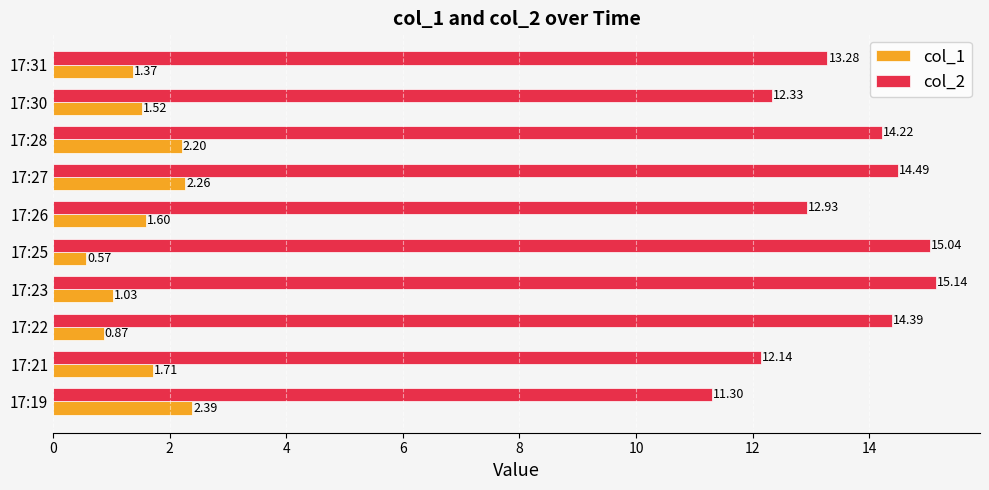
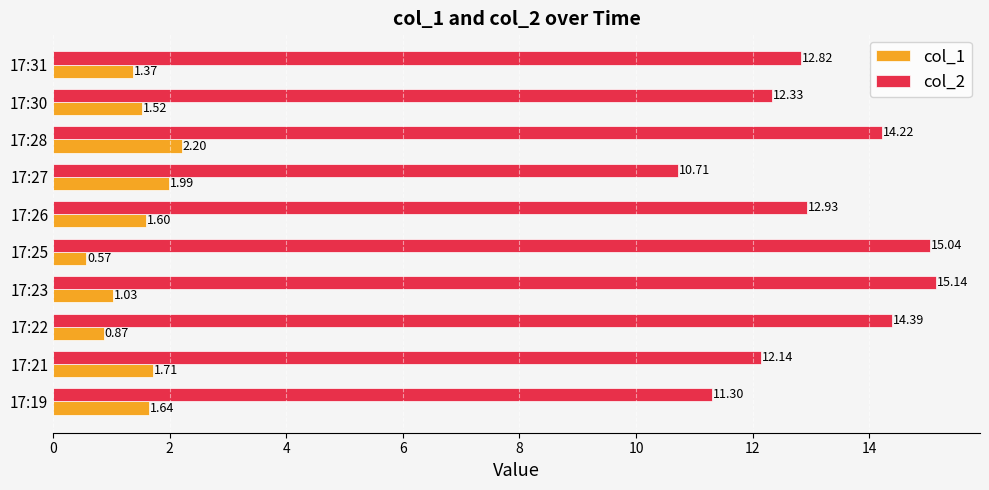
  {
    "col_1": {
      "17:31": 1.37,
      "17:30": 1.52,
      "17:28": 2.20,
-     "17:27": 2.26,
+     "17:27": 1.99,
      "17:26": 1.60,
      "17:25": 0.57,
      "17:23": 1.03,
      "17:22": 0.87,
      "17:21": 1.71,
-     "17:19": 2.39
+     "17:19": 1.64
    },
    "col_2": {
-     "17:31": 13.28,
+     "17:31": 12.82,
      "17:30": 12.33,
      "17:28": 14.22,
-     "17:27": 14.49,
+     "17:27": 10.71,
      "17:26": 12.93,
      "17:25": 15.04,
      "17:23": 15.14,
      "17:22": 14.39,
      "17:21": 12.14,
      "17:19": 11.30
    }
  }
